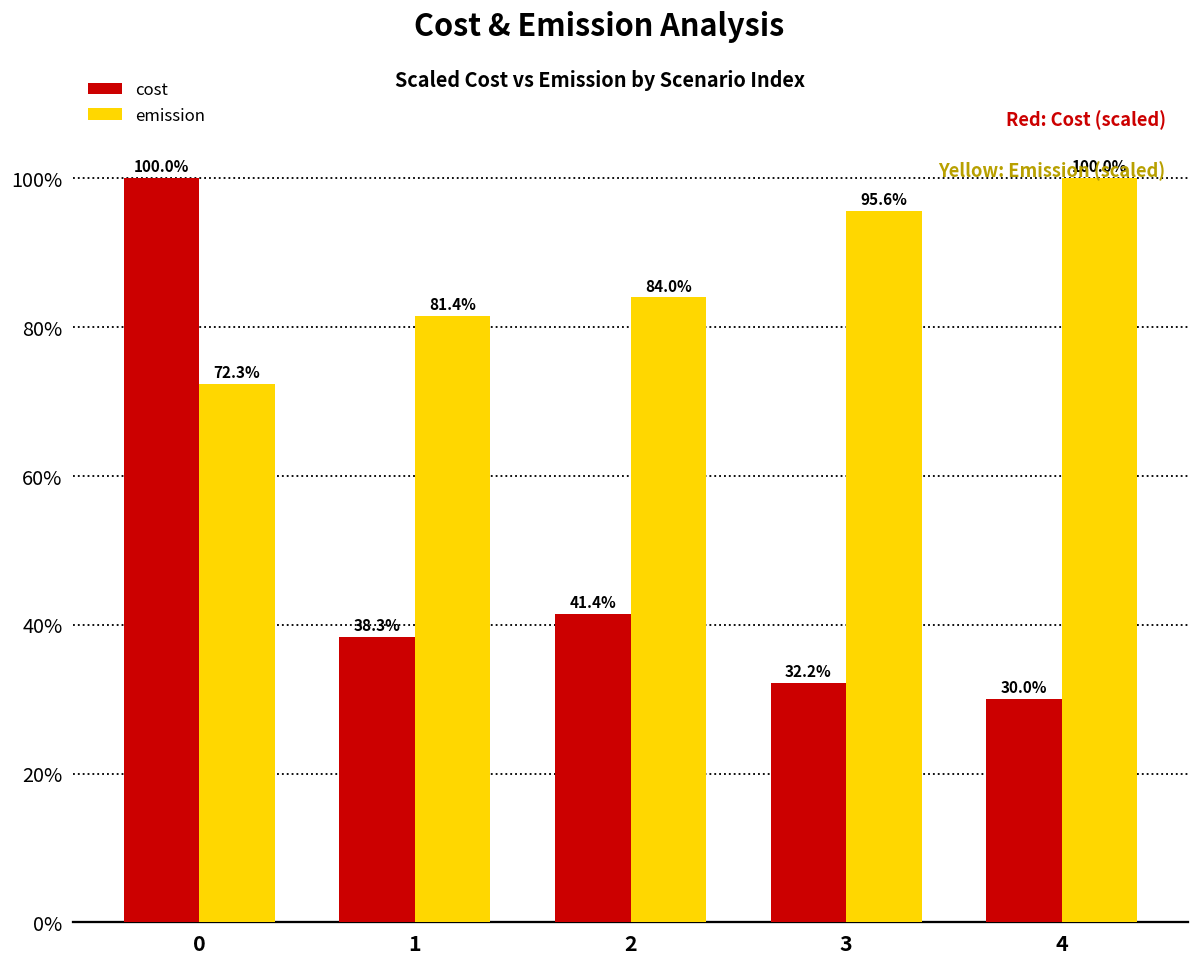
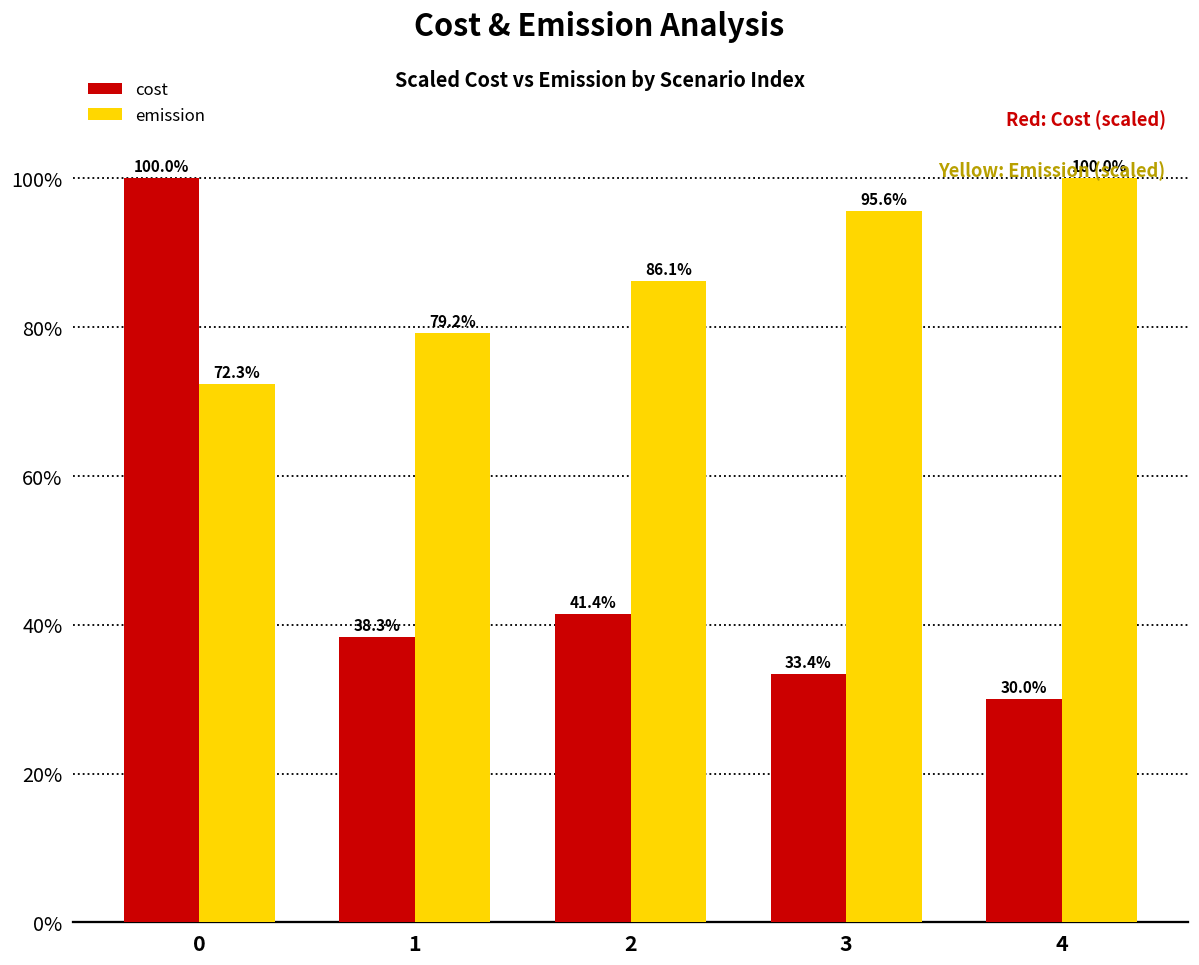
  {
    "cost": {
      "0": "100.0%",
      "1": "38.3%",
      "2": "41.4%",
-     "3": "32.2%",
+     "3": "33.4%",
      "4": "30.0%"
    },
    "emission": {
      "0": "72.3%",
-     "1": "81.4%",
-     "2": "84.0%",
+     "1": "79.2%",
+     "2": "86.1%",
      "3": "95.6%"
    }
  }
